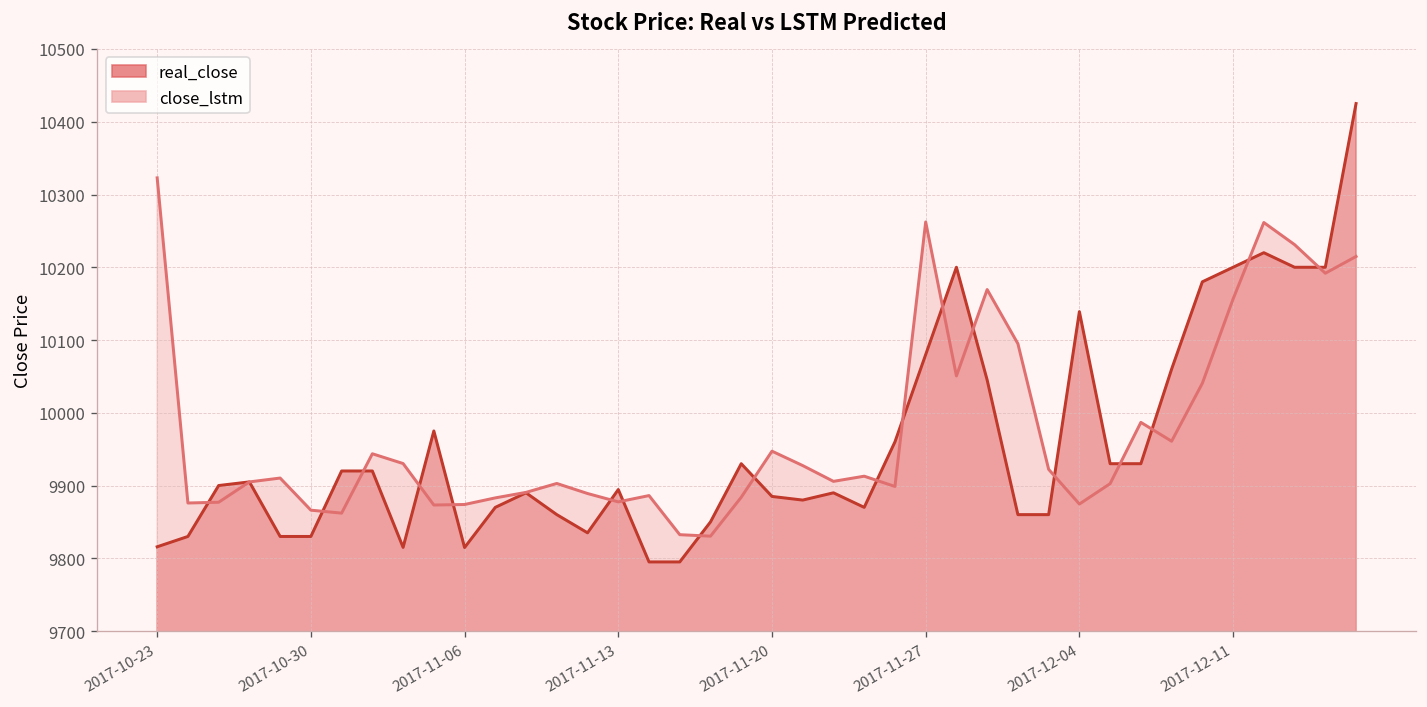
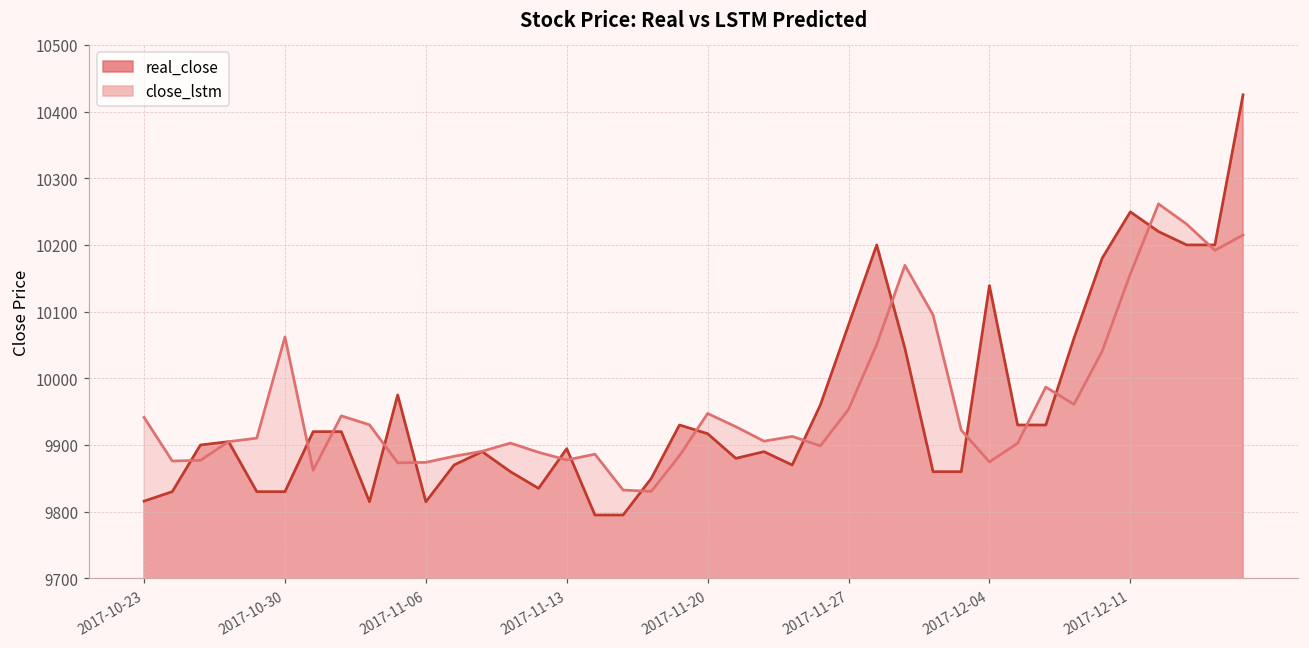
  {
    "real_close": {
      "2017-10-23": 9820,
      "2017-10-30": 9830,
      "2017-11-06": 9810,
      "2017-11-13": 9890,
-     "2017-11-20": 9890,
+     "2017-11-20": 9920,
      "2017-11-27": 10080,
      "2017-12-04": 10140,
-     "2017-12-11": 10200
+     "2017-12-11": 10250
    },
    "close_lstm": {
-     "2017-10-23": 10320,
-     "2017-10-30": 9870,
+     "2017-10-23": 9940,
+     "2017-10-30": 10060,
      "2017-11-06": 9870,
      "2017-11-13": 9880,
      "2017-11-20": 9950,
-     "2017-11-27": 10260,
+     "2017-11-27": 9950,
      "2017-12-04": 9870,
      "2017-12-11": 10160
    }
  }
